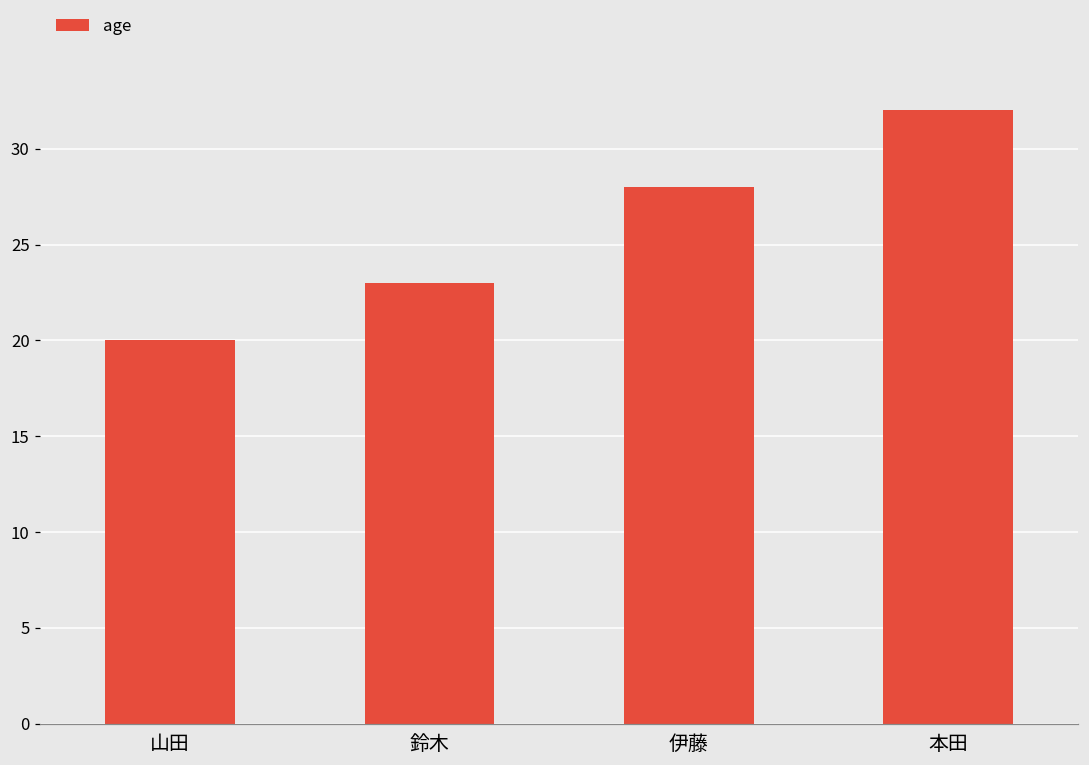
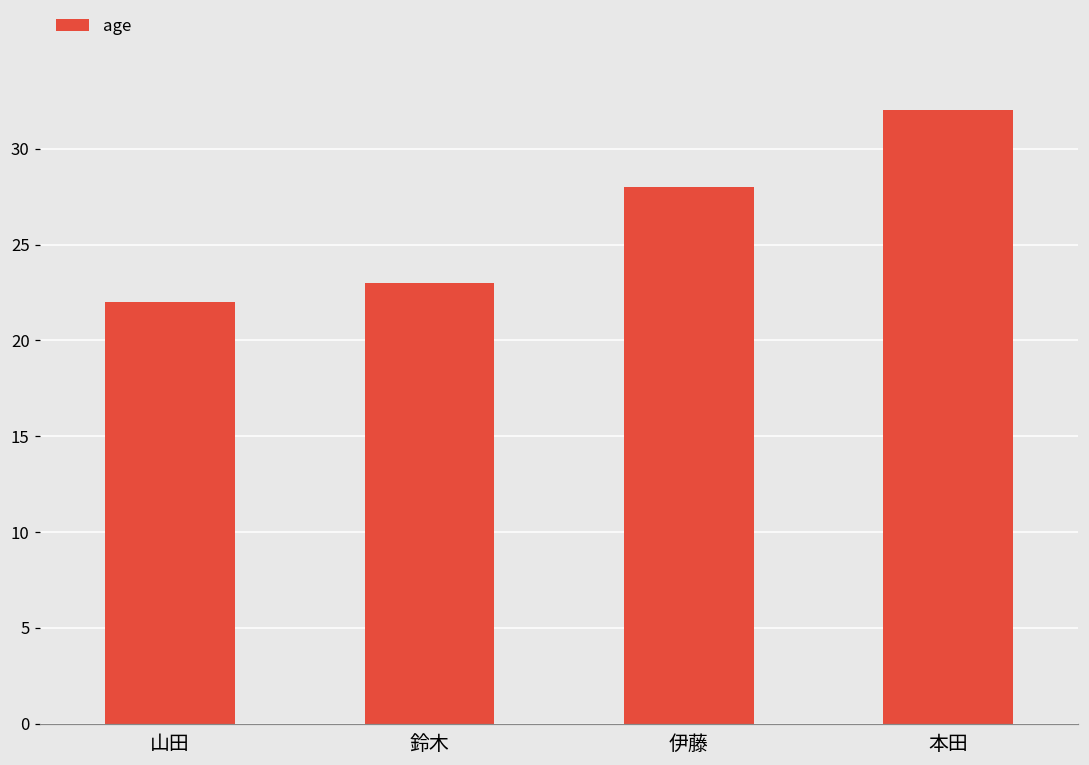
  {
-   "山田": 20,
+   "山田": 22,
    "鈴木": 23,
    "伊藤": 28,
    "本田": 32
  }
